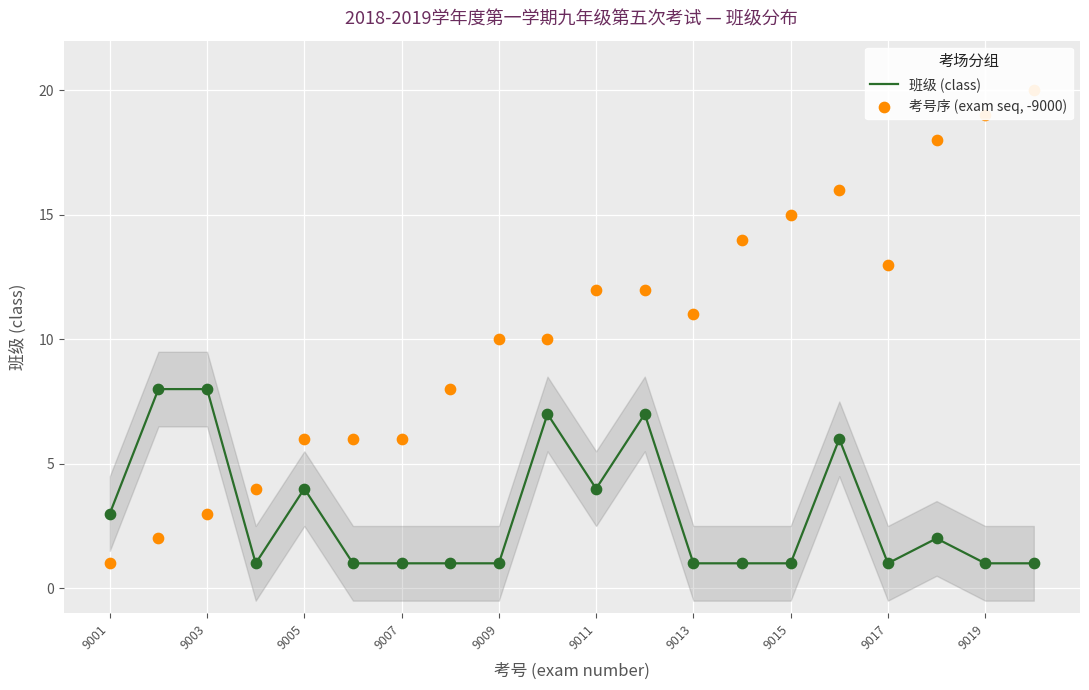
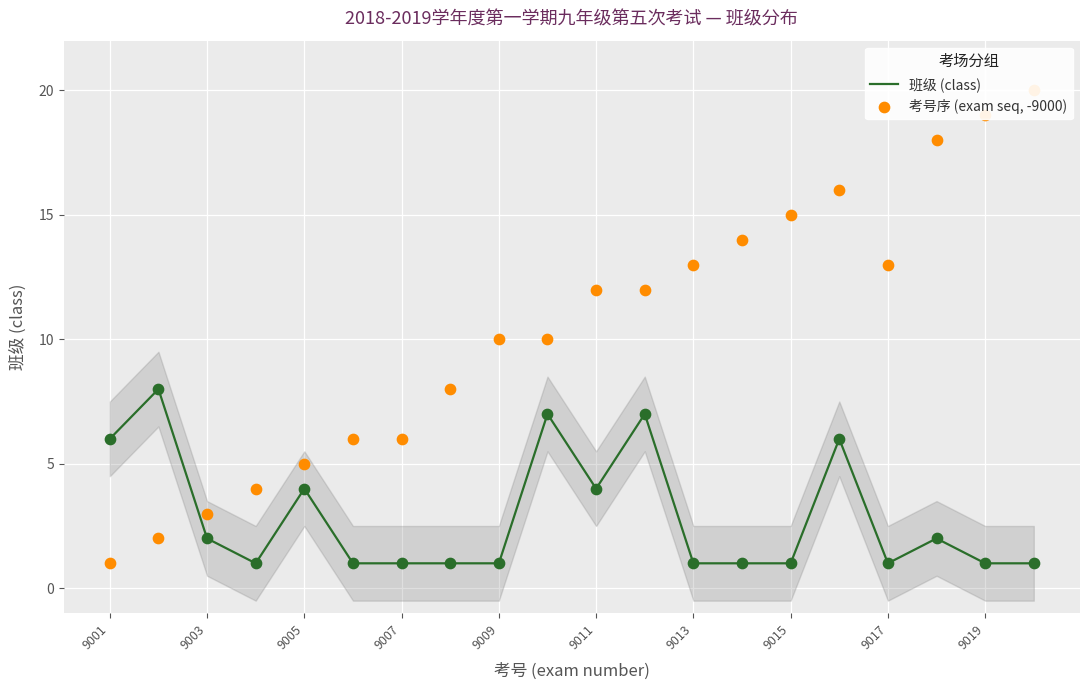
  {
    "班级 (class)": {
-     "9001": 3,
-     "9003": 8,
+     "9001": 6,
+     "9003": 2,
      "9005": 4,
      "9007": 1,
      "9009": 1,
      "9011": 4,
      "9013": 1,
      "9015": 1,
      "9017": 1,
      "9019": 1
    },
    "考号序 (exam seq, -9000)": {
      "9001": 1.0,
      "9003": 3.0,
-     "9005": 6.0,
+     "9005": 5.0,
      "9007": 6.0,
      "9009": 10.0,
      "9011": 12.0,
-     "9013": 11.0,
+     "9013": 13.0,
      "9015": 15.0,
      "9017": 13.0
    }
  }
